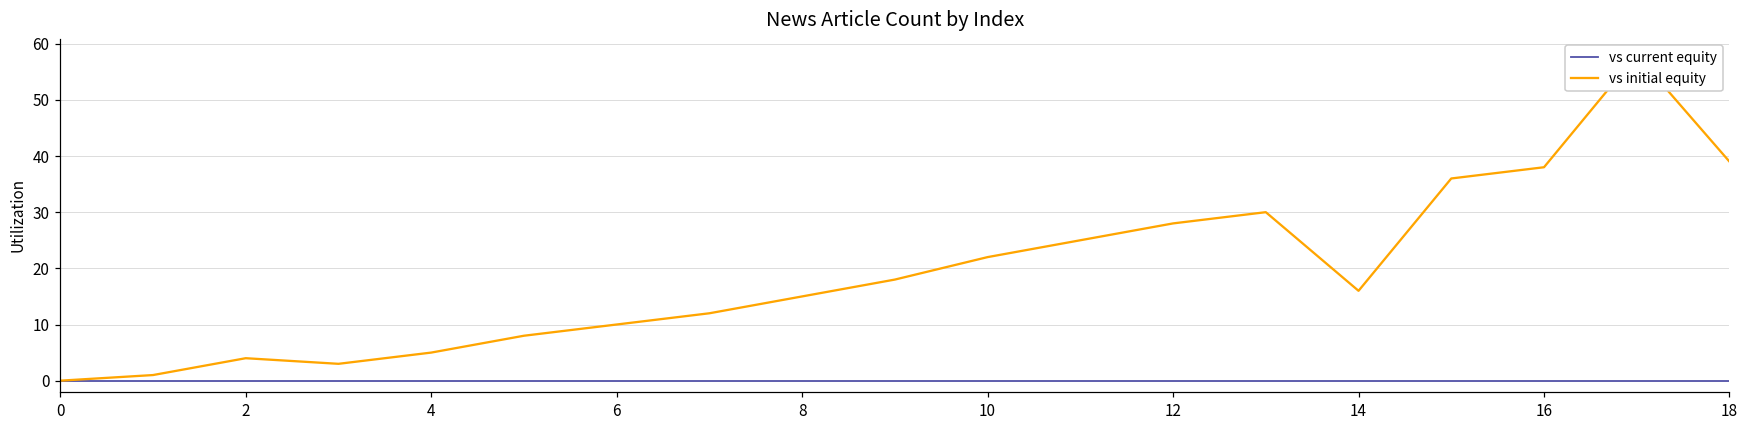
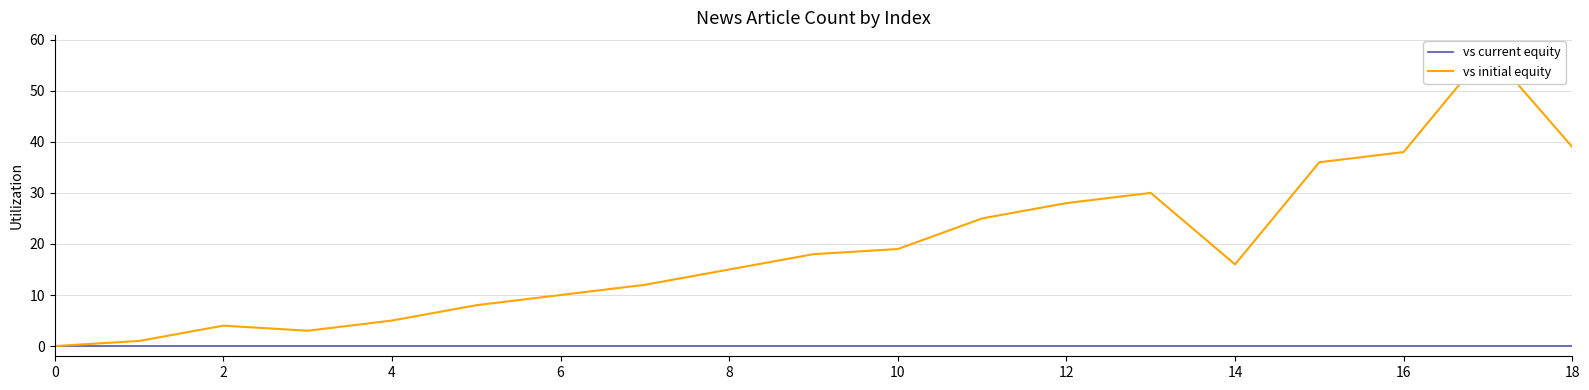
  {
    "vs current equity": {
      "2": 0,
      "4": 0,
      "6": 0,
      "8": 0,
      "10": 0,
      "12": 0,
      "14": 0,
      "16": 0,
      "18": 0
    },
    "vs initial equity": {
      "2": 4,
      "4": 5,
      "6": 10,
      "8": 15,
-     "10": 22,
+     "10": 19,
      "12": 28,
      "14": 16,
      "16": 38,
      "18": 39
    }
  }
